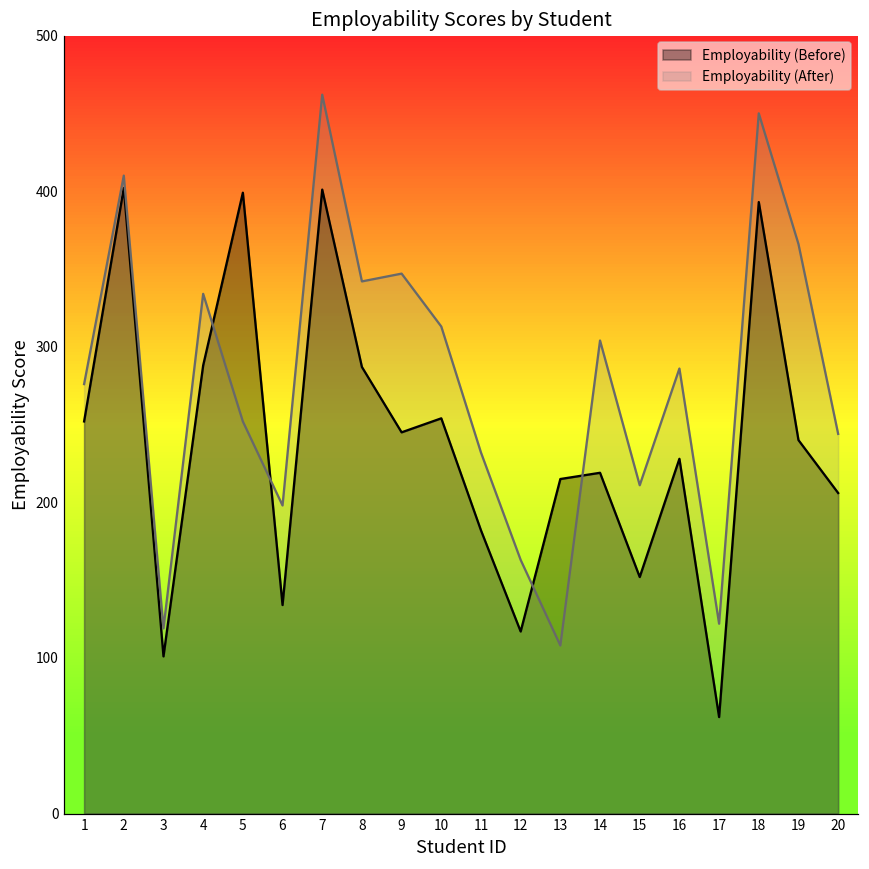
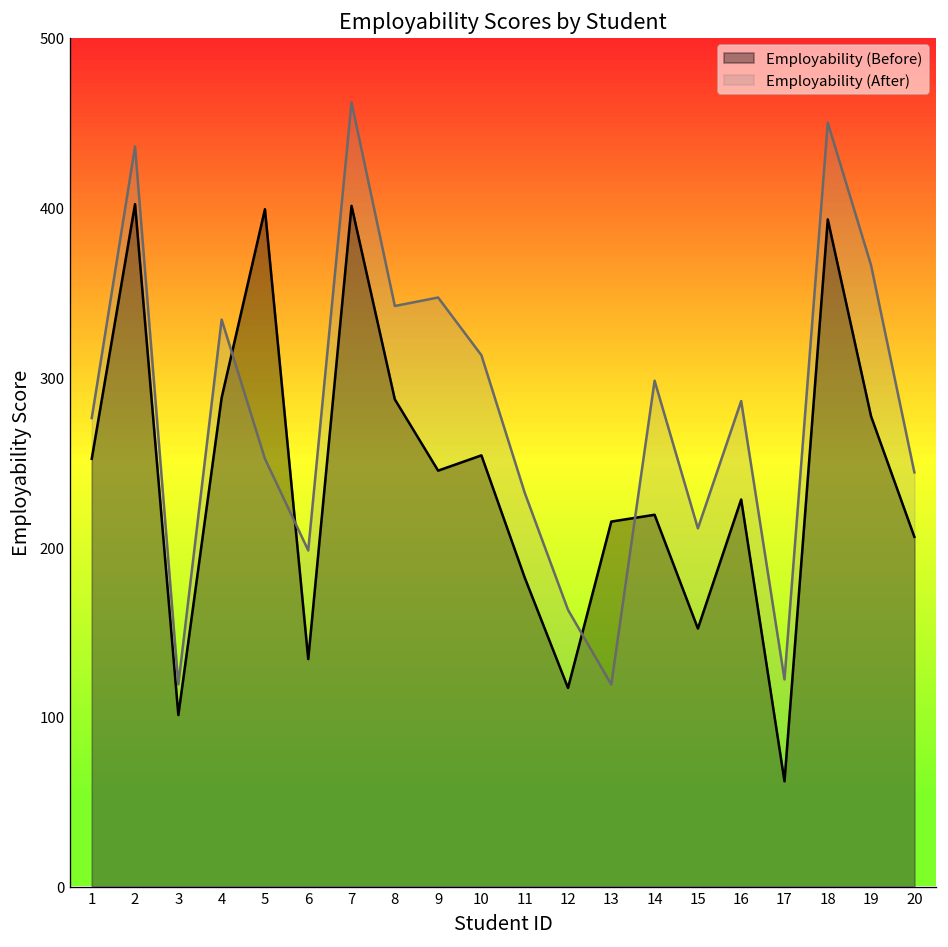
  {
    "Employability (Before)": {
      "1": 252,
      "2": 402,
      "3": 101,
      "4": 288,
      "5": 399,
      "6": 134,
      "7": 401,
      "8": 287,
      "9": 245,
      "10": 254,
      "11": 182,
      "12": 117,
      "13": 215,
      "14": 219,
      "15": 152,
      "16": 228,
      "17": 62,
      "18": 393,
-     "19": 240,
+     "19": 277,
      "20": 206
    },
    "Employability (After)": {
      "1": 276,
-     "2": 410,
+     "2": 436,
      "3": 119,
      "4": 334,
      "5": 252,
      "6": 198,
      "7": 462,
      "8": 342,
      "9": 347,
      "10": 313,
      "11": 232,
      "12": 163,
-     "13": 108,
-     "14": 304,
+     "13": 119,
+     "14": 298,
      "15": 211,
      "16": 286,
      "17": 122,
      "18": 450,
      "19": 366,
      "20": 244
    }
  }
